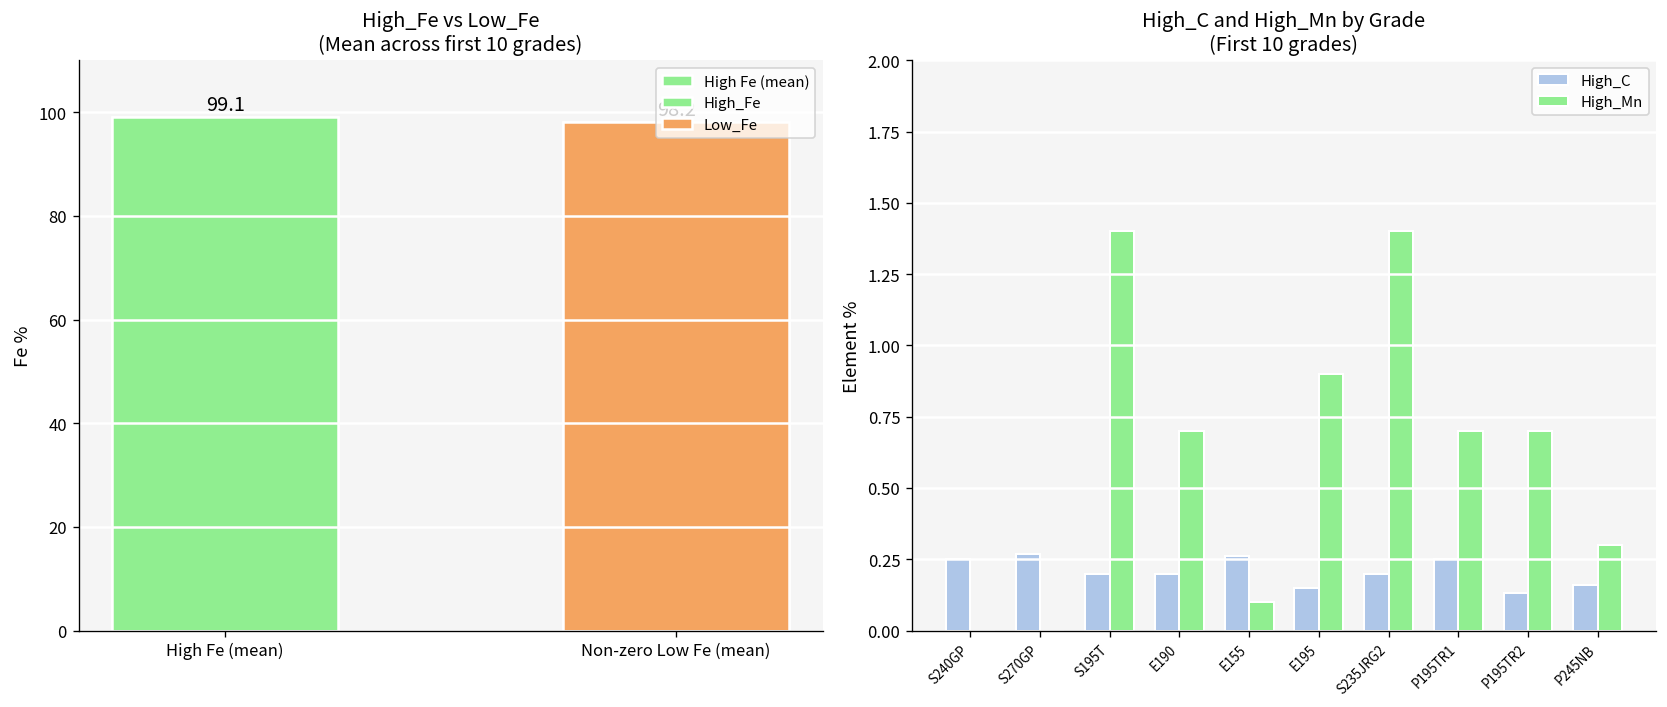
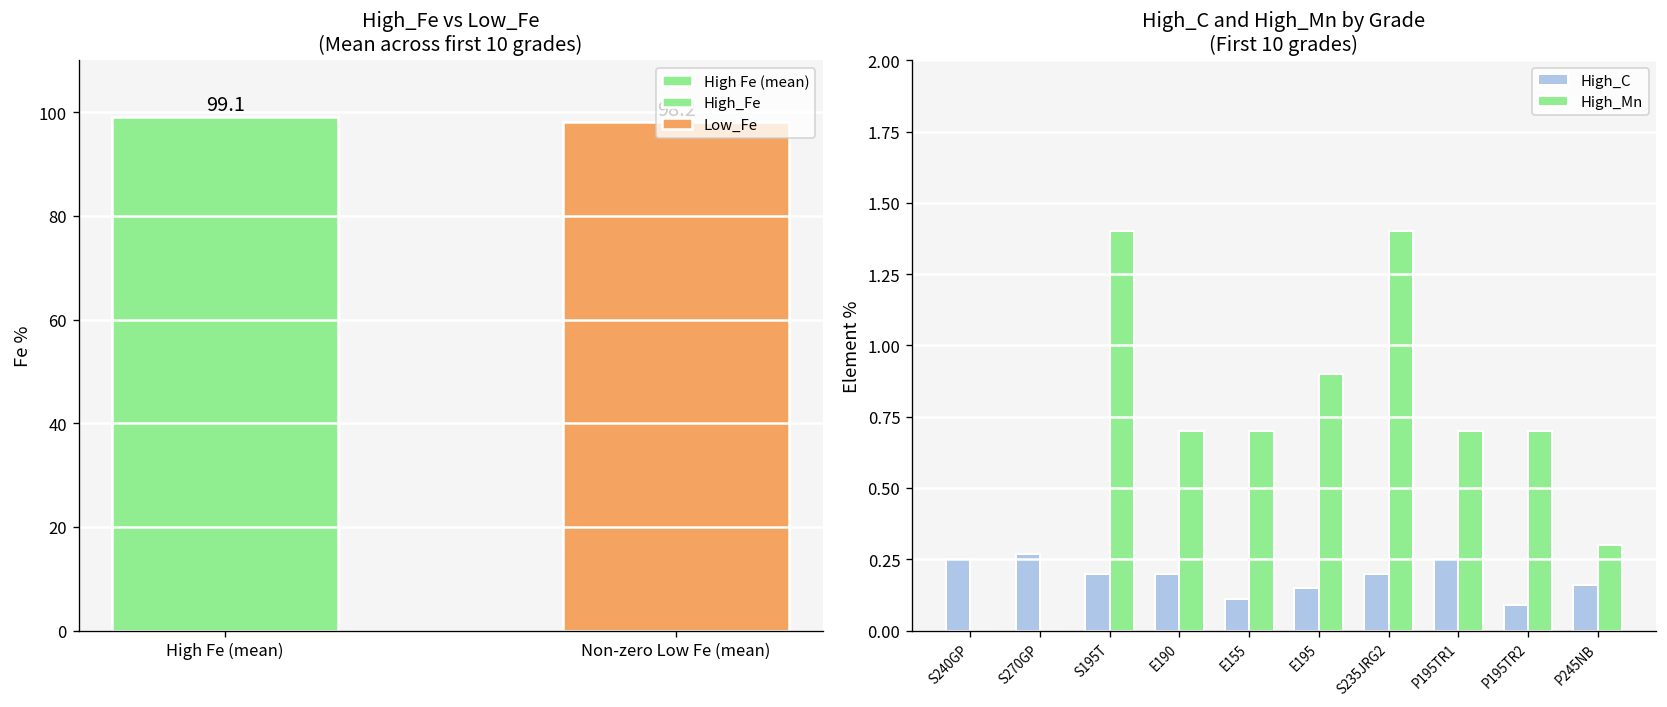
  {
    "High_C and High_Mn by Grade (First 10 grades)": {
      "High_C": {
        "S240GP": 0.25,
        "S270GP": 0.27,
        "S195T": 0.20,
        "E190": 0.20,
-       "E155": 0.26,
+       "E155": 0.11,
        "E195": 0.15,
        "S235JRG2": 0.20,
        "P195TR1": 0.25,
-       "P195TR2": 0.13,
+       "P195TR2": 0.09,
        "P245NB": 0.16
      },
      "High_Mn": {
        "S240GP": 0.0,
        "S270GP": 0.0,
        "S195T": 1.4,
        "E190": 0.7,
-       "E155": 0.1,
+       "E155": 0.7,
        "E195": 0.9,
        "S235JRG2": 1.4,
        "P195TR1": 0.7,
        "P195TR2": 0.7,
        "P245NB": 0.3
      }
    }
  }
